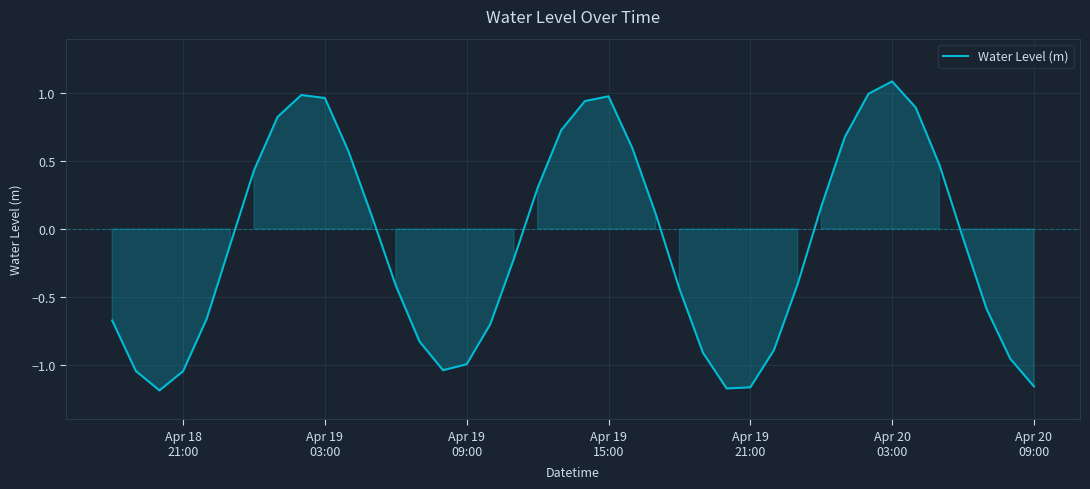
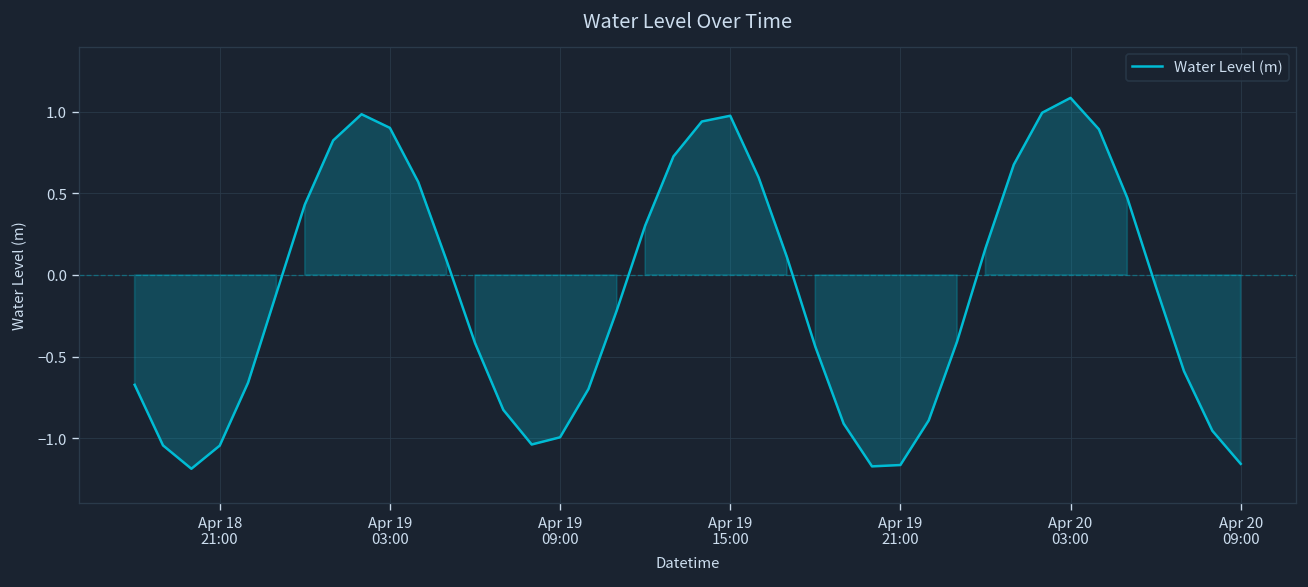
  {
    "Apr 18 21:00": -1.05,
-   "Apr 19 03:00": 0.96,
+   "Apr 19 03:00": 0.90,
    "Apr 19 09:00": -1.00,
    "Apr 19 15:00": 0.98,
    "Apr 19 21:00": -1.17,
    "Apr 20 03:00": 1.09,
    "Apr 20 09:00": -1.16
  }
